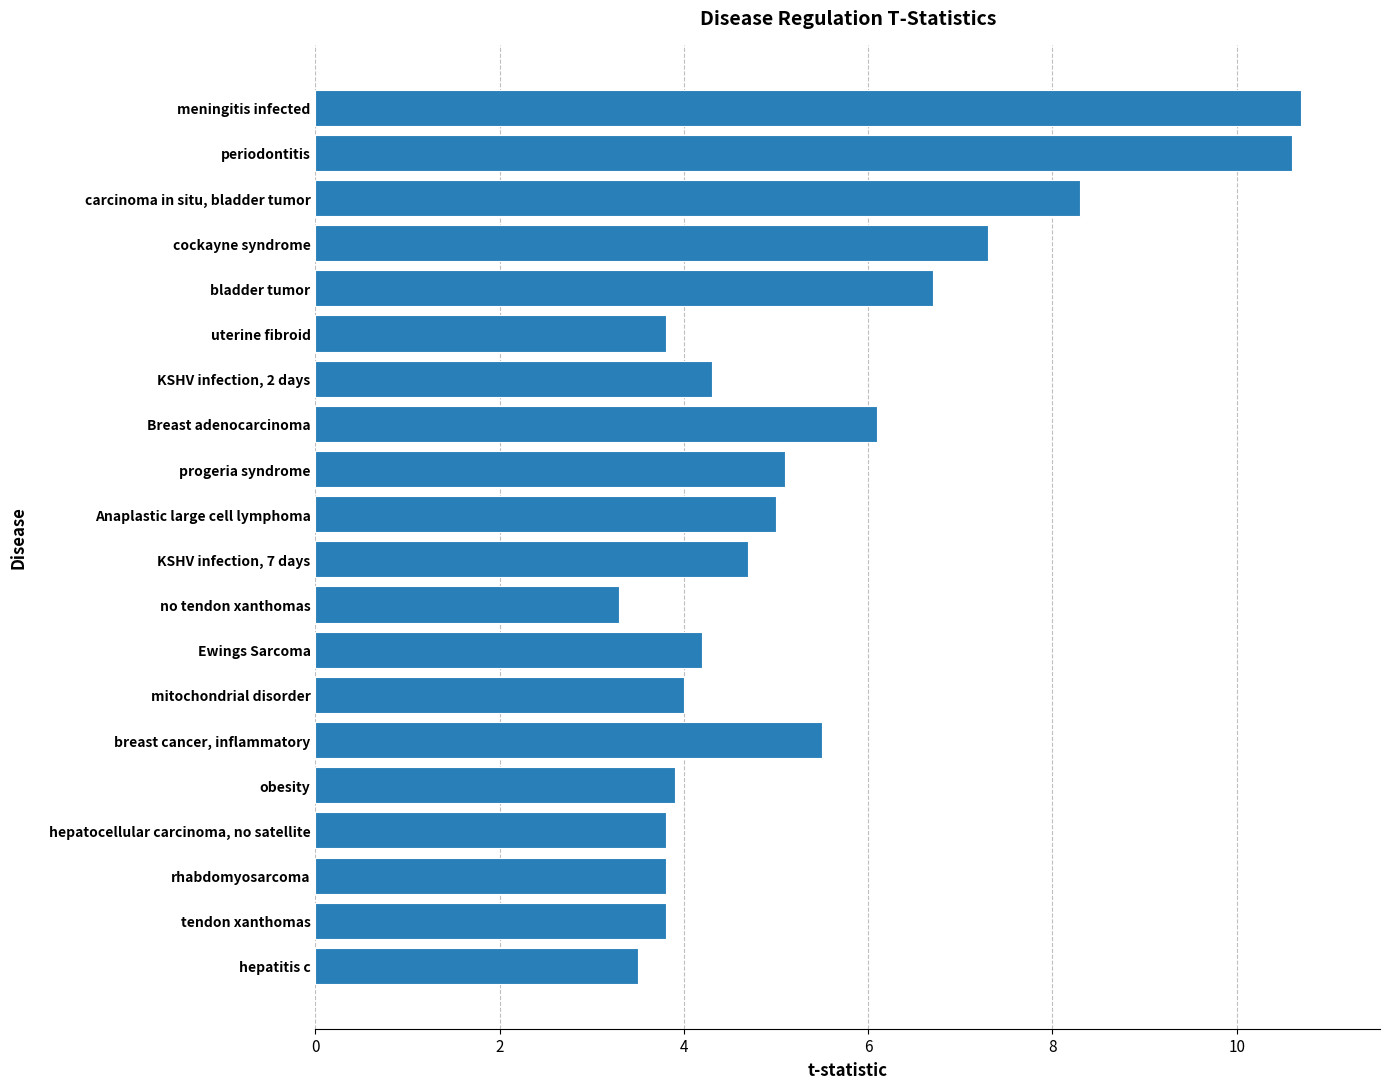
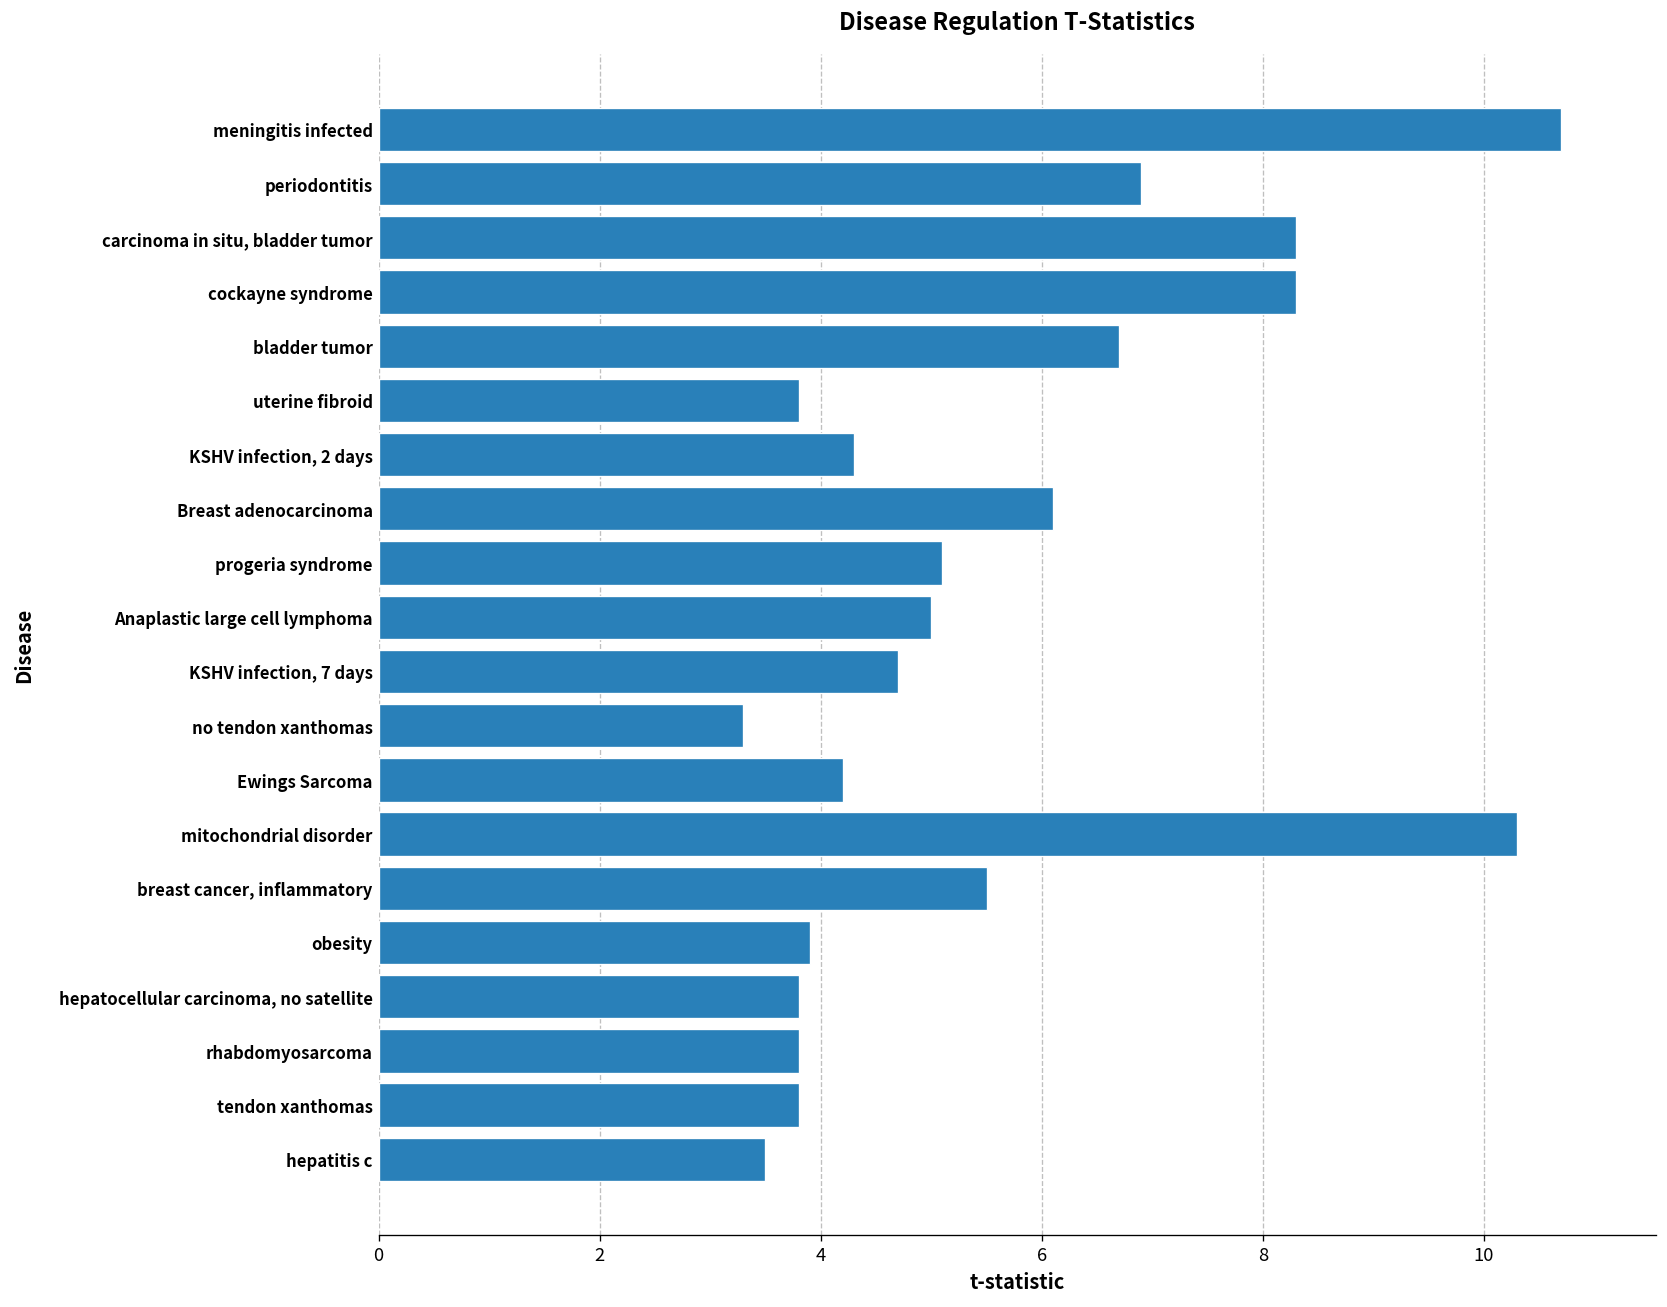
  {
    "meningitis infected": 10.7,
-   "periodontitis": 10.6,
+   "periodontitis": 6.9,
    "carcinoma in situ, bladder tumor": 8.3,
-   "cockayne syndrome": 7.3,
+   "cockayne syndrome": 8.3,
    "bladder tumor": 6.7,
    "uterine fibroid": 3.8,
    "KSHV infection, 2 days": 4.3,
    "Breast adenocarcinoma": 6.1,
    "progeria syndrome": 5.1,
    "Anaplastic large cell lymphoma": 5.0,
    "KSHV infection, 7 days": 4.7,
    "no tendon xanthomas": 3.3,
    "Ewings Sarcoma": 4.2,
-   "mitochondrial disorder": 4.0,
+   "mitochondrial disorder": 10.3,
    "breast cancer, inflammatory": 5.5,
    "obesity": 3.9,
    "hepatocellular carcinoma, no satellite": 3.8,
    "rhabdomyosarcoma": 3.8,
    "tendon xanthomas": 3.8,
    "hepatitis c": 3.5
  }
